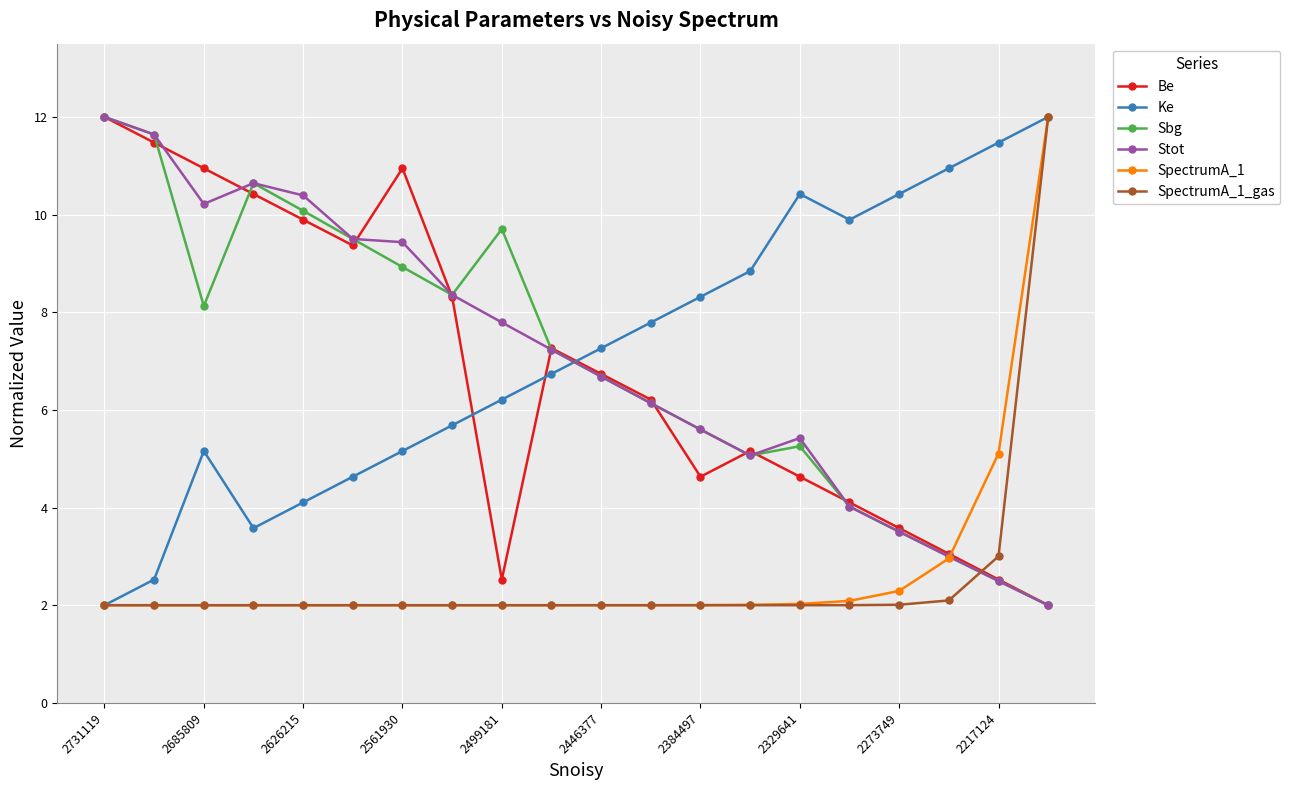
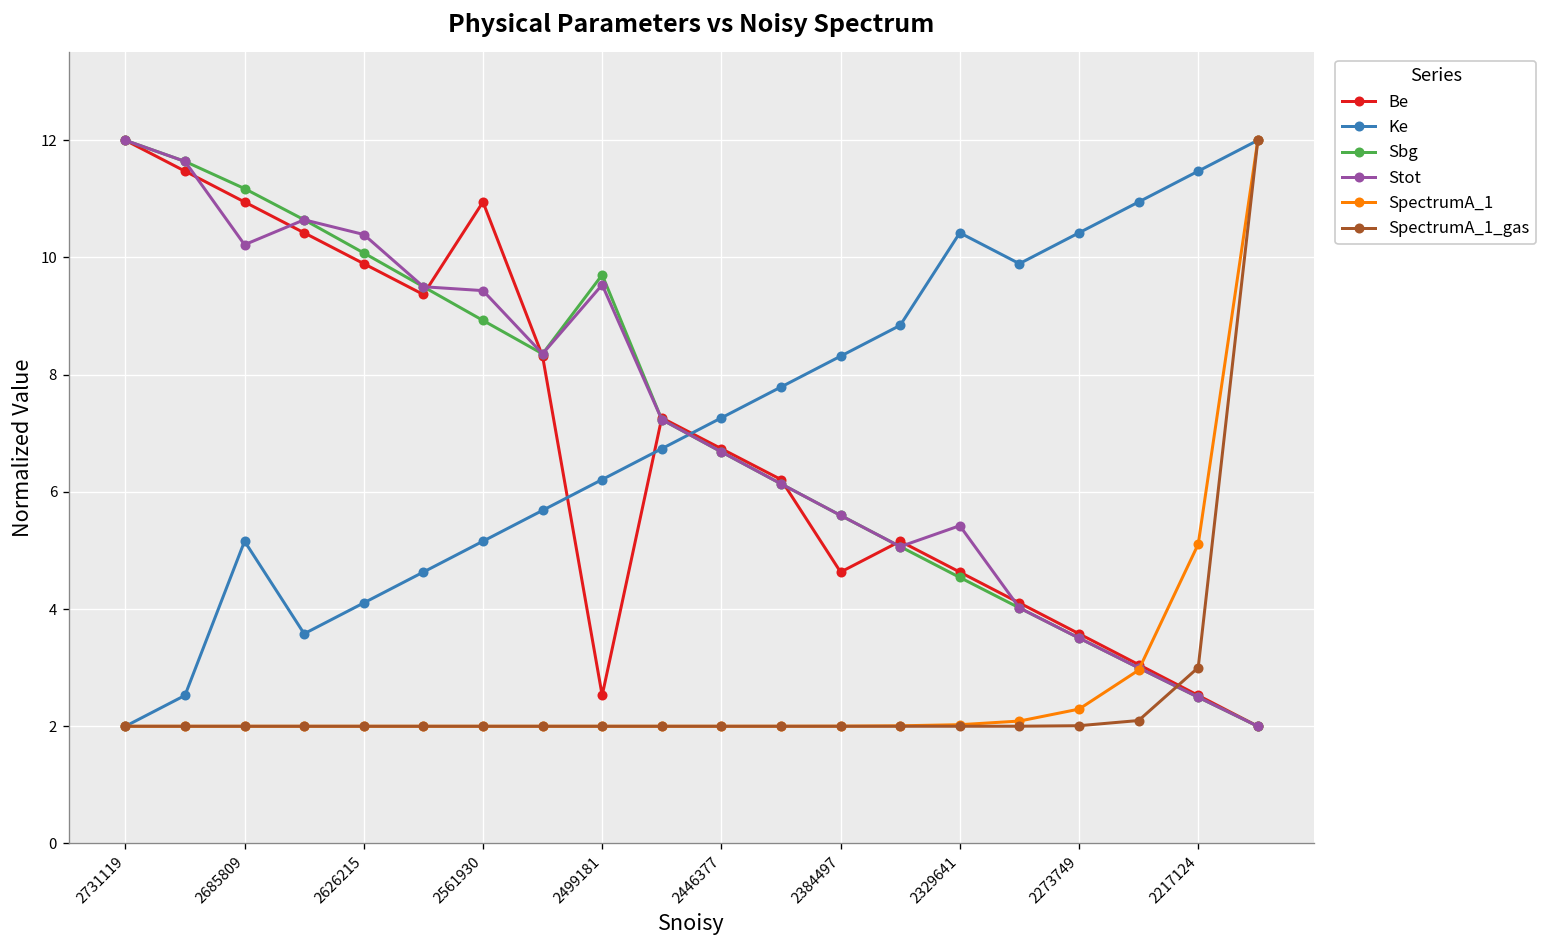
  {
    "Be": {
      "2685809": 10.9,
      "2626215": 9.9,
      "2561930": 10.9,
      "2499181": 2.5,
      "2446377": 6.7,
      "2384497": 4.6,
      "2329641": 4.6,
      "2273749": 3.6
    },
    "Ke": {
      "2685809": 5.2,
      "2626215": 4.1,
      "2561930": 5.2,
      "2499181": 6.2,
      "2446377": 7.3,
      "2384497": 8.3,
      "2329641": 10.4,
      "2273749": 10.4,
      "2217124": 11.5
    },
    "Sbg": {
-     "2685809": 8.1,
+     "2685809": 11.2,
      "2626215": 10.1,
      "2561930": 8.9,
      "2499181": 9.7,
-     "2329641": 5.3
+     "2329641": 4.5
    },
    "Stot": {
      "2685809": 10.2,
      "2626215": 10.4,
      "2561930": 9.4,
-     "2499181": 7.8,
+     "2499181": 9.5,
      "2329641": 5.4
    },
    "SpectrumA_1": {
      "2273749": 2.3,
      "2217124": 5.1
    },
    "SpectrumA_1_gas": {
      "2273749": 2.0,
      "2217124": 3.0
    }
  }
